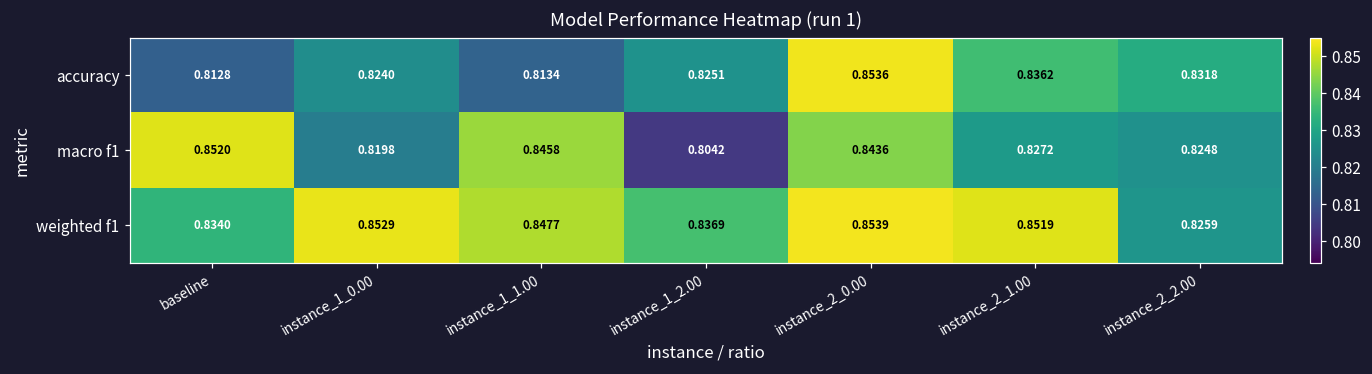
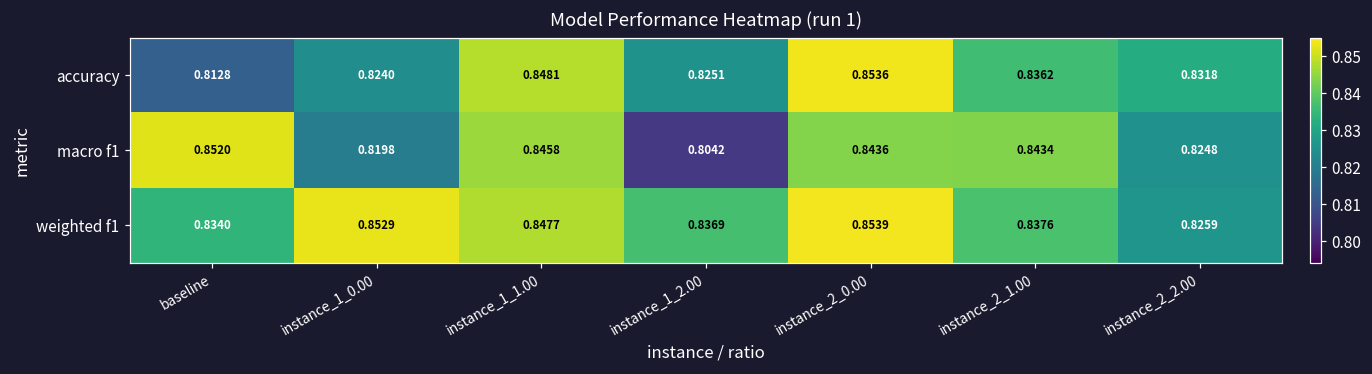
  {
    "accuracy": {
      "baseline": 0.8128,
      "instance_1_0.00": 0.8240,
-     "instance_1_1.00": 0.8134,
+     "instance_1_1.00": 0.8481,
      "instance_1_2.00": 0.8251,
      "instance_2_0.00": 0.8536,
      "instance_2_1.00": 0.8362,
      "instance_2_2.00": 0.8318
    },
    "macro f1": {
      "baseline": 0.8520,
      "instance_1_0.00": 0.8198,
      "instance_1_1.00": 0.8458,
      "instance_1_2.00": 0.8042,
      "instance_2_0.00": 0.8436,
-     "instance_2_1.00": 0.8272,
+     "instance_2_1.00": 0.8434,
      "instance_2_2.00": 0.8248
    },
    "weighted f1": {
      "baseline": 0.8340,
      "instance_1_0.00": 0.8529,
      "instance_1_1.00": 0.8477,
      "instance_1_2.00": 0.8369,
      "instance_2_0.00": 0.8539,
-     "instance_2_1.00": 0.8519,
+     "instance_2_1.00": 0.8376,
      "instance_2_2.00": 0.8259
    }
  }
